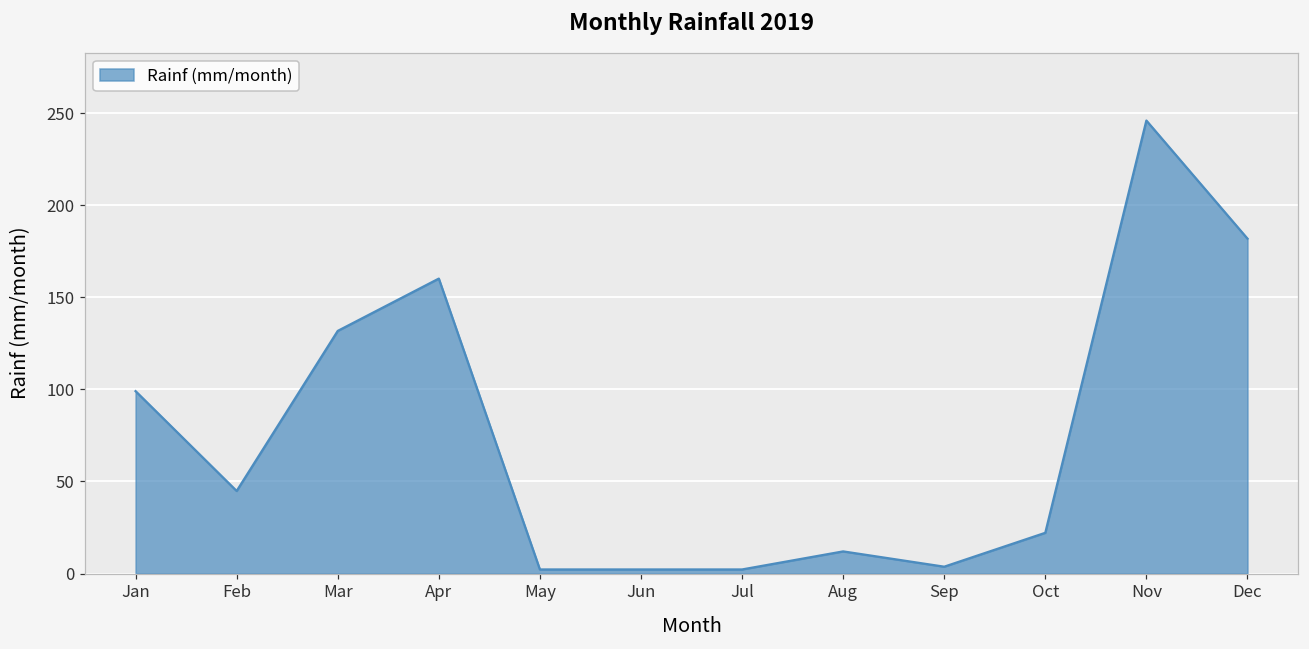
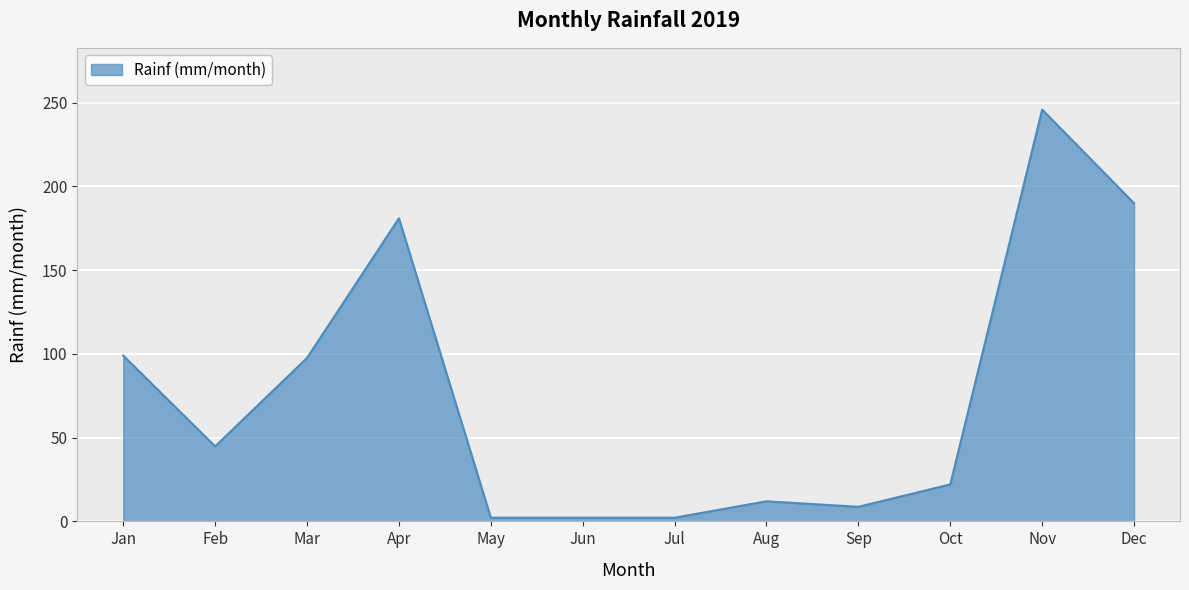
  {
    "Jan": 99,
    "Feb": 45,
-   "Mar": 132,
-   "Apr": 160,
+   "Mar": 98,
+   "Apr": 181,
    "May": 2,
    "Jun": 2,
    "Jul": 2,
    "Aug": 12,
-   "Sep": 4,
+   "Sep": 9,
    "Oct": 22,
    "Nov": 246,
-   "Dec": 182
+   "Dec": 190
  }
